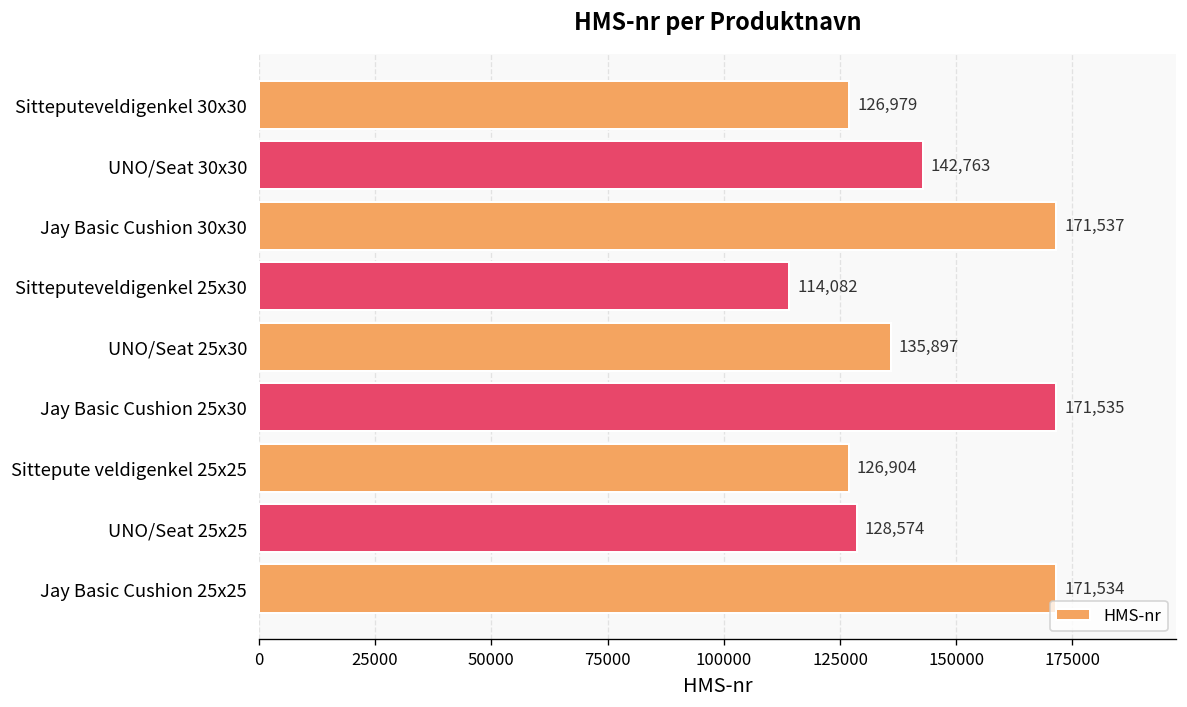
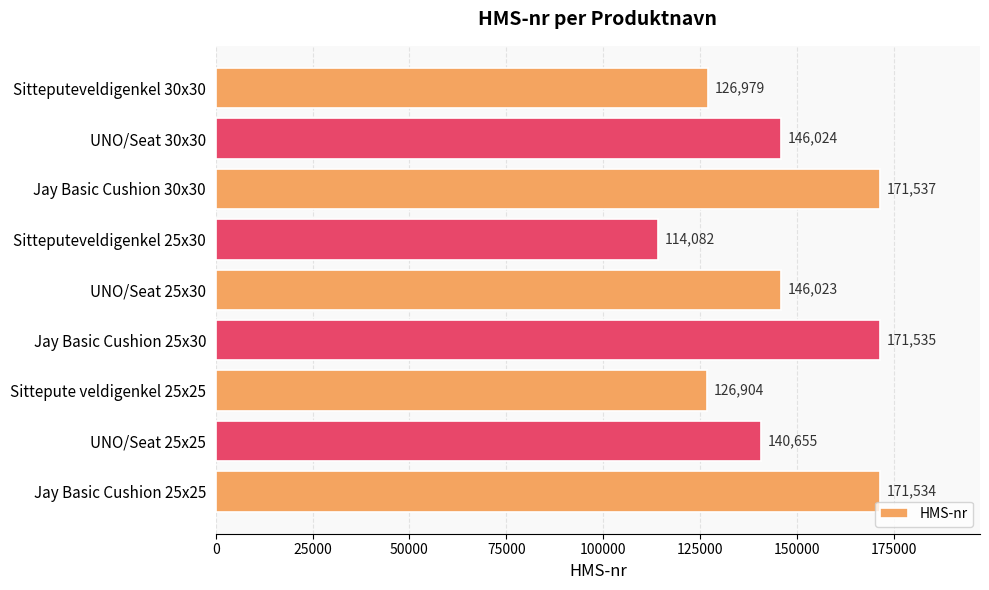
  {
    "Sitteputeveldigenkel 30x30": "126,979",
-   "UNO/Seat 30x30": "142,763",
+   "UNO/Seat 30x30": "146,024",
    "Jay Basic Cushion 30x30": "171,537",
    "Sitteputeveldigenkel 25x30": "114,082",
-   "UNO/Seat 25x30": "135,897",
+   "UNO/Seat 25x30": "146,023",
    "Jay Basic Cushion 25x30": "171,535",
    "Sittepute veldigenkel 25x25": "126,904",
-   "UNO/Seat 25x25": "128,574",
+   "UNO/Seat 25x25": "140,655",
    "Jay Basic Cushion 25x25": "171,534"
  }
